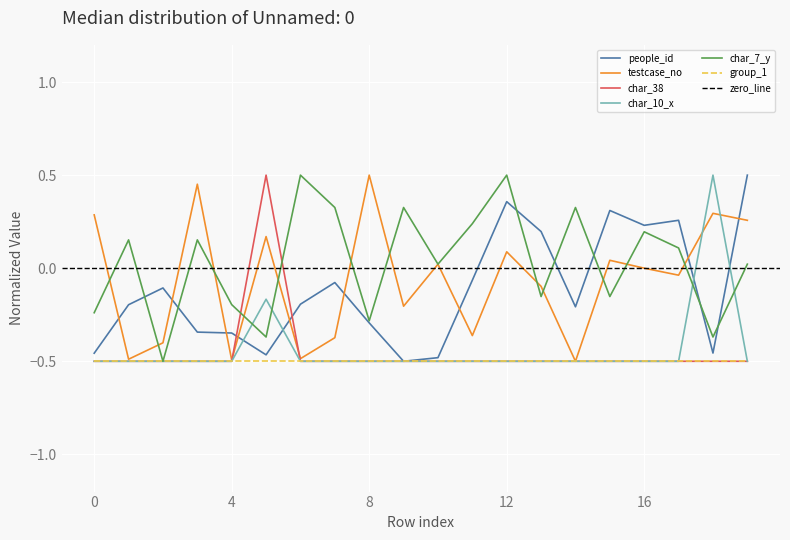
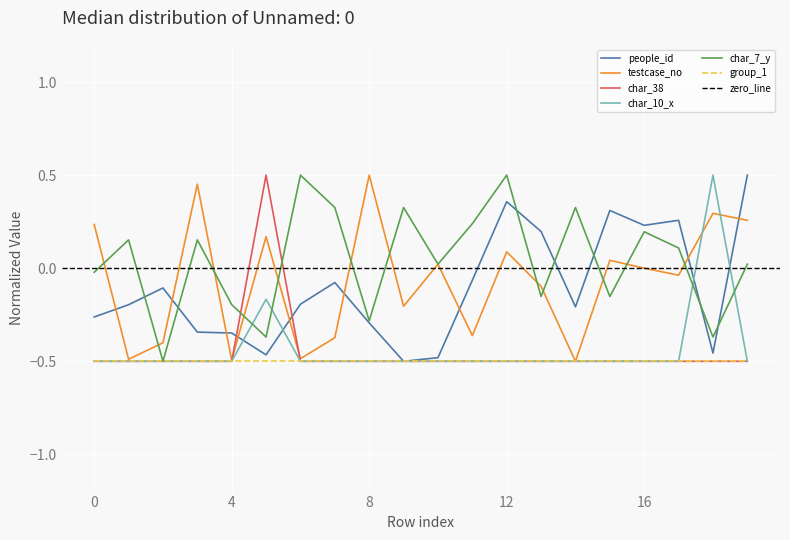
  {
    "people_id": {
-     "0": -0.46,
+     "0": -0.26,
      "4": -0.35,
      "12": 0.36,
      "16": 0.23
    },
    "testcase_no": {
-     "0": 0.29,
+     "0": 0.23,
      "8": 0.50,
      "12": 0.09,
      "16": 0.00
    },
    "char_7_y": {
-     "0": -0.24,
+     "0": -0.02,
      "4": -0.20,
      "12": 0.50,
      "16": 0.20
    }
  }
